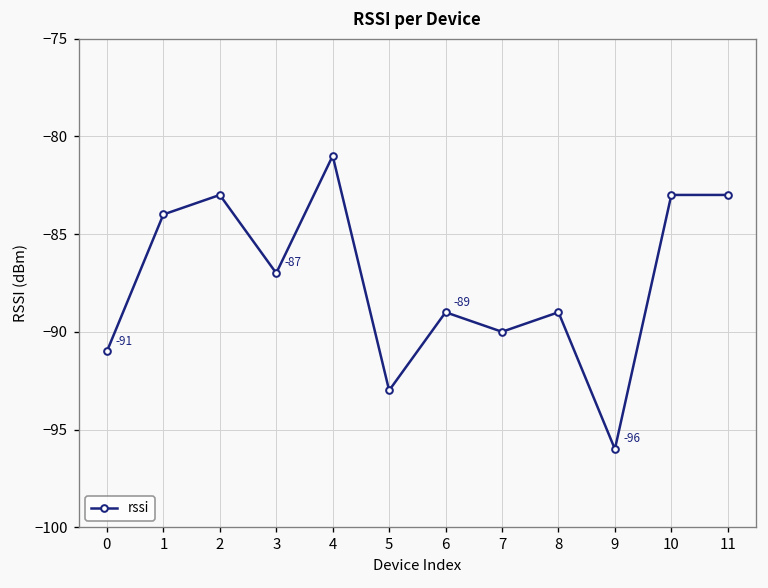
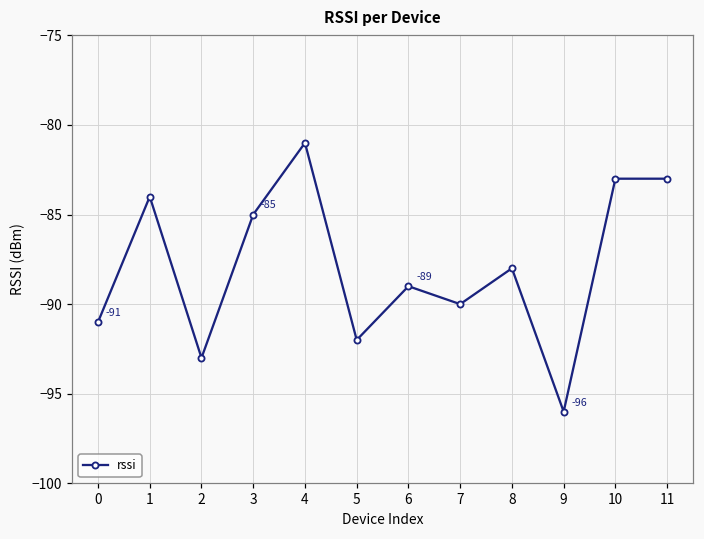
  {
    "0": -91,
-   "2": -83,
-   "3": -87,
-   "5": -93,
+   "2": -93,
+   "3": -85,
+   "5": -92,
    "6": -89,
-   "8": -89,
+   "8": -88,
    "9": -96
  }
